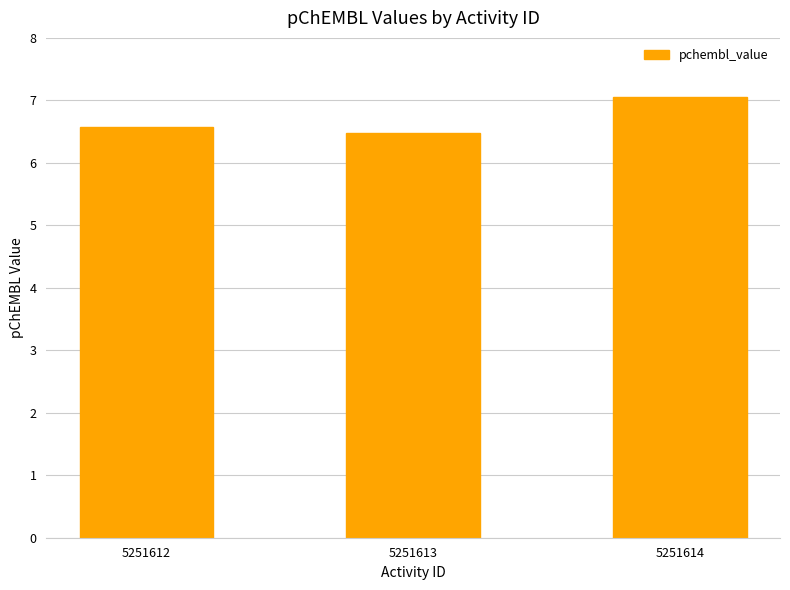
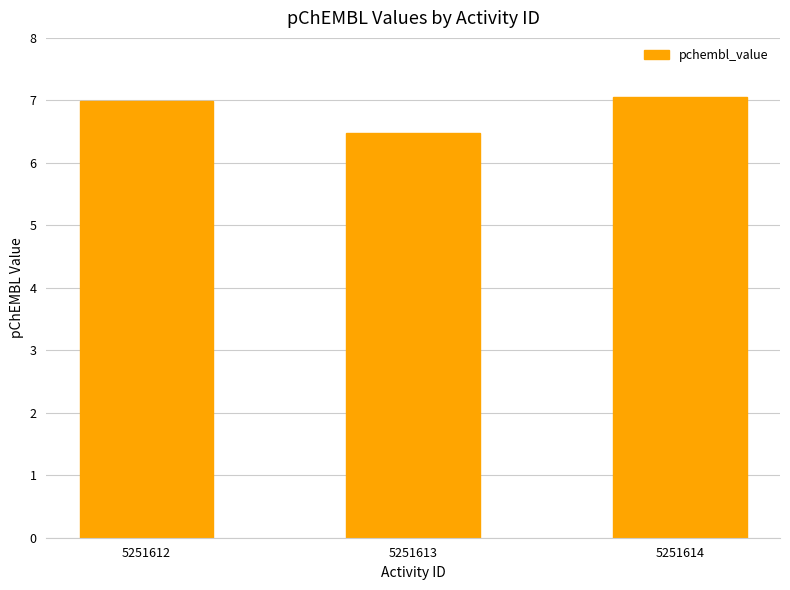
  {
-   "5251612": 6.6,
+   "5251612": 7.0,
    "5251613": 6.5,
    "5251614": 7.1
  }
